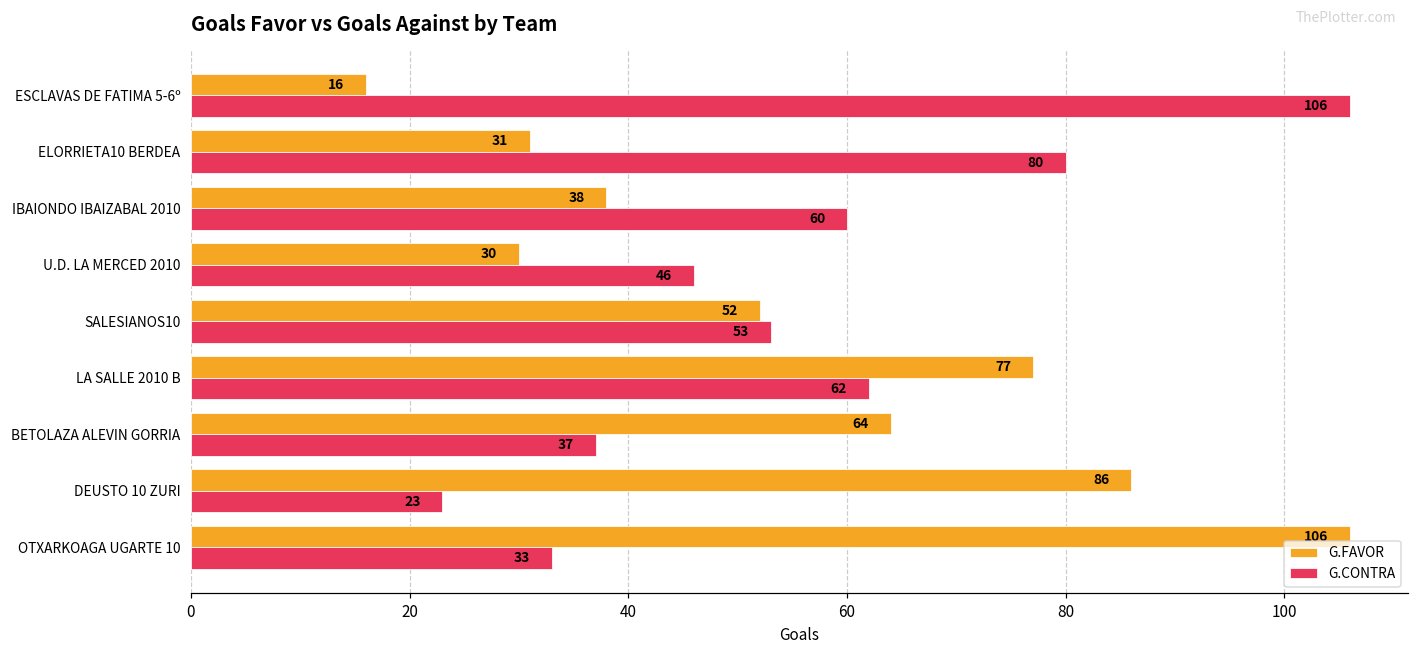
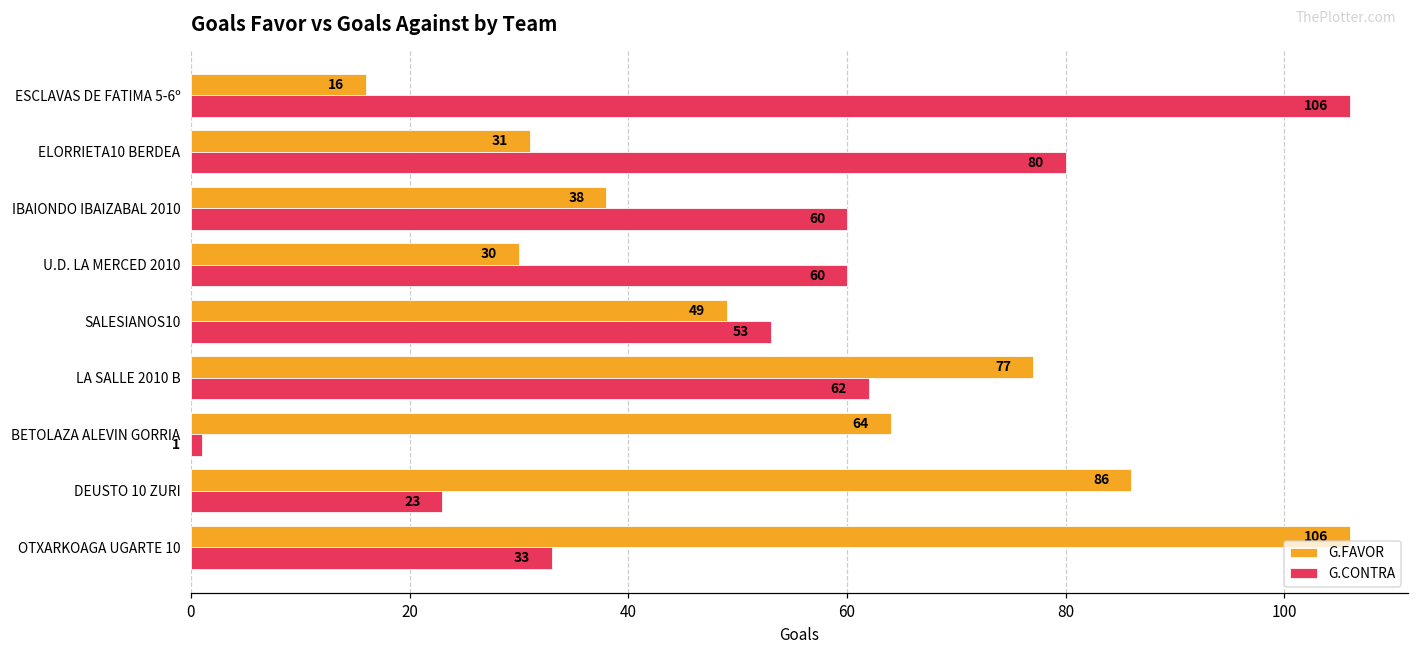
  {
    "G.FAVOR": {
      "ESCLAVAS DE FATIMA 5-6º": 16,
      "ELORRIETA10 BERDEA": 31,
      "IBAIONDO IBAIZABAL 2010": 38,
      "U.D. LA MERCED 2010": 30,
-     "SALESIANOS10": 52,
+     "SALESIANOS10": 49,
      "LA SALLE 2010 B": 77,
      "BETOLAZA ALEVIN GORRIA": 64,
      "DEUSTO 10 ZURI": 86
    },
    "G.CONTRA": {
      "ESCLAVAS DE FATIMA 5-6º": 106,
      "ELORRIETA10 BERDEA": 80,
      "IBAIONDO IBAIZABAL 2010": 60,
-     "U.D. LA MERCED 2010": 46,
+     "U.D. LA MERCED 2010": 60,
      "SALESIANOS10": 53,
      "LA SALLE 2010 B": 62,
-     "BETOLAZA ALEVIN GORRIA": 37,
+     "BETOLAZA ALEVIN GORRIA": 1,
      "DEUSTO 10 ZURI": 23,
      "OTXARKOAGA UGARTE 10": 33
    }
  }
